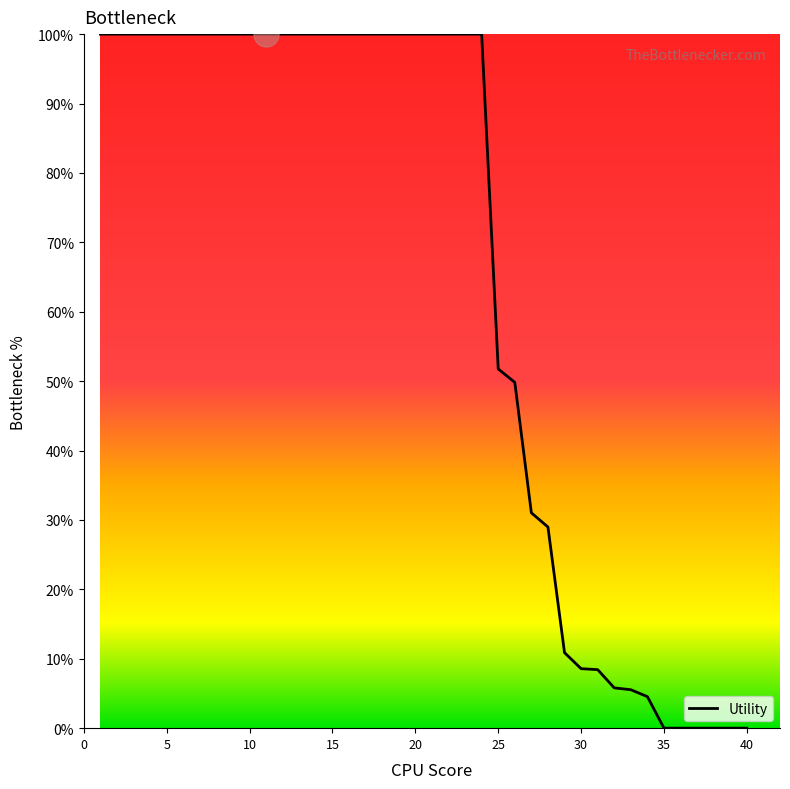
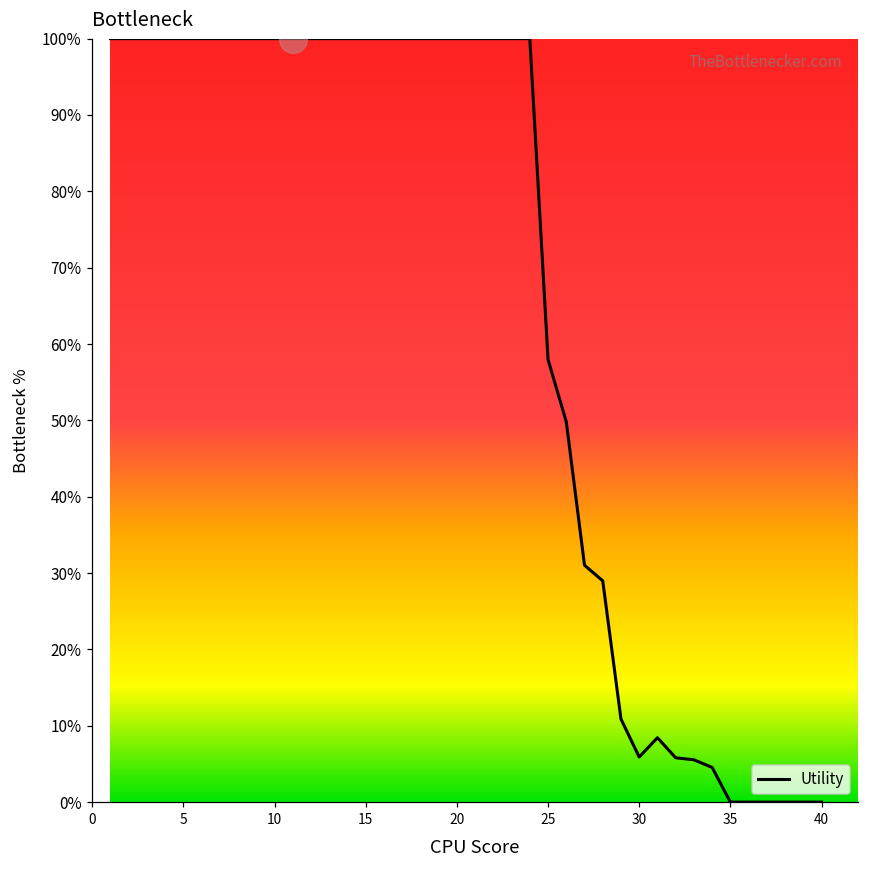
  {
    "Utility": {
      "5": "100%",
      "10": "100%",
      "15": "100%",
      "20": "100%",
-     "25": "52%",
-     "30": "9%",
+     "25": "58%",
+     "30": "6%",
      "35": "0%",
      "40": "0%"
    }
  }
